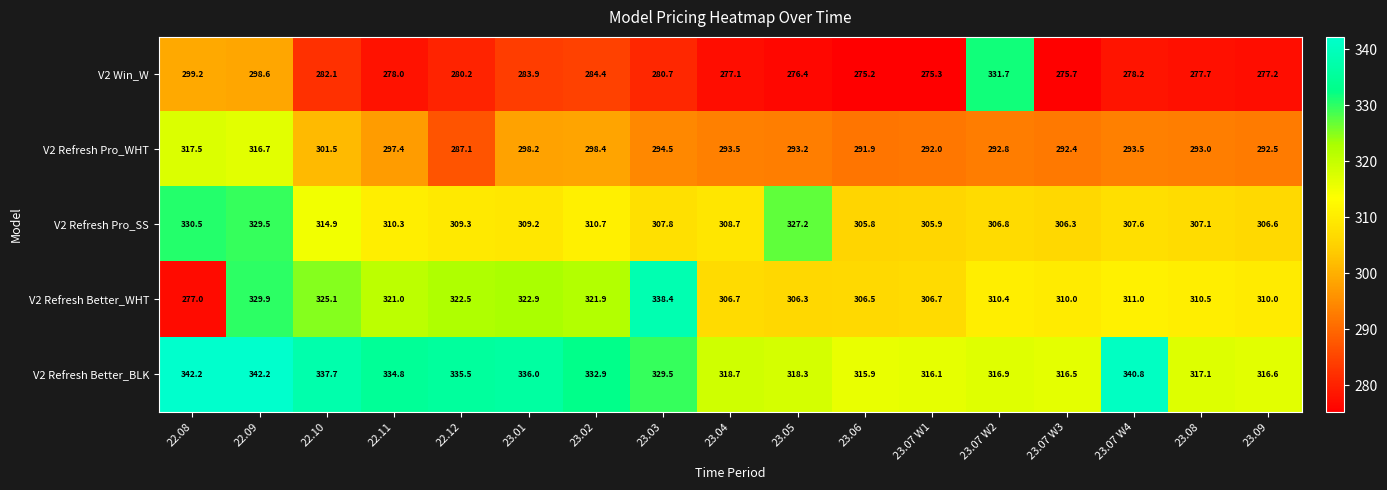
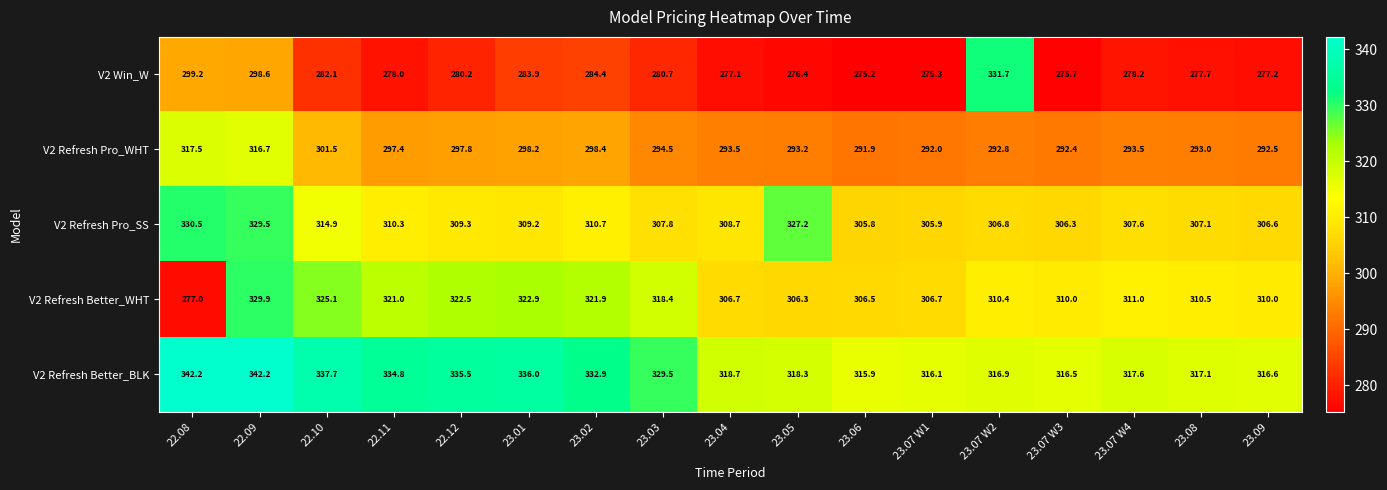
  {
    "V2 Win_W": {
      "22.08": 299.2,
      "22.09": 298.6,
      "22.10": 282.1,
      "22.11": 278.0,
      "22.12": 280.2,
      "23.01": 283.9,
      "23.02": 284.4,
      "23.03": 280.7,
      "23.04": 277.1,
      "23.05": 276.4,
      "23.06": 275.2,
      "23.07 W1": 275.3,
      "23.07 W2": 331.7,
      "23.07 W3": 275.7,
      "23.07 W4": 278.2,
      "23.08": 277.7,
      "23.09": 277.2
    },
    "V2 Refresh Pro_WHT": {
      "22.08": 317.5,
      "22.09": 316.7,
      "22.10": 301.5,
      "22.11": 297.4,
-     "22.12": 287.1,
+     "22.12": 297.8,
      "23.01": 298.2,
      "23.02": 298.4,
      "23.03": 294.5,
      "23.04": 293.5,
      "23.05": 293.2,
      "23.06": 291.9,
      "23.07 W1": 292.0,
      "23.07 W2": 292.8,
      "23.07 W3": 292.4,
      "23.07 W4": 293.5,
      "23.08": 293.0,
      "23.09": 292.5
    },
    "V2 Refresh Pro_SS": {
      "22.08": 330.5,
      "22.09": 329.5,
      "22.10": 314.9,
      "22.11": 310.3,
      "22.12": 309.3,
      "23.01": 309.2,
      "23.02": 310.7,
      "23.03": 307.8,
      "23.04": 308.7,
      "23.05": 327.2,
      "23.06": 305.8,
      "23.07 W1": 305.9,
      "23.07 W2": 306.8,
      "23.07 W3": 306.3,
      "23.07 W4": 307.6,
      "23.08": 307.1,
      "23.09": 306.6
    },
    "V2 Refresh Better_WHT": {
      "22.08": 277.0,
      "22.09": 329.9,
      "22.10": 325.1,
      "22.11": 321.0,
      "22.12": 322.5,
      "23.01": 322.9,
      "23.02": 321.9,
-     "23.03": 338.4,
+     "23.03": 318.4,
      "23.04": 306.7,
      "23.05": 306.3,
      "23.06": 306.5,
      "23.07 W1": 306.7,
      "23.07 W2": 310.4,
      "23.07 W3": 310.0,
      "23.07 W4": 311.0,
      "23.08": 310.5,
      "23.09": 310.0
    },
    "V2 Refresh Better_BLK": {
      "22.08": 342.2,
      "22.09": 342.2,
      "22.10": 337.7,
      "22.11": 334.8,
      "22.12": 335.5,
      "23.01": 336.0,
      "23.02": 332.9,
      "23.03": 329.5,
      "23.04": 318.7,
      "23.05": 318.3,
      "23.06": 315.9,
      "23.07 W1": 316.1,
      "23.07 W2": 316.9,
      "23.07 W3": 316.5,
-     "23.07 W4": 340.8,
+     "23.07 W4": 317.6,
      "23.08": 317.1,
      "23.09": 316.6
    }
  }
